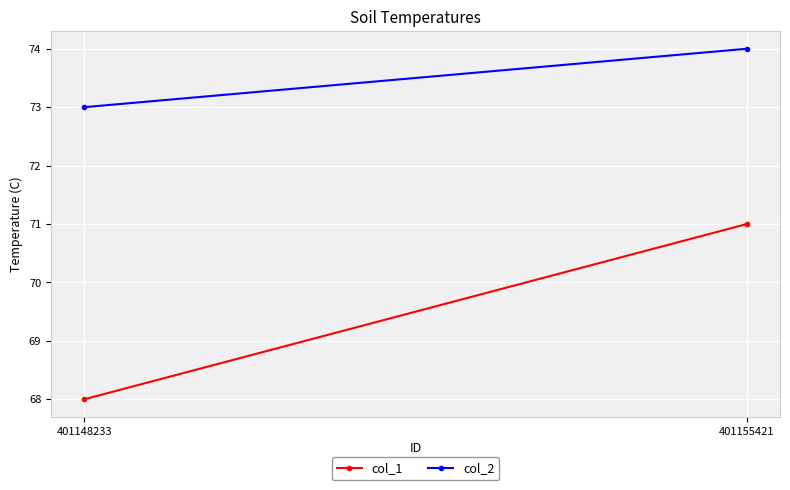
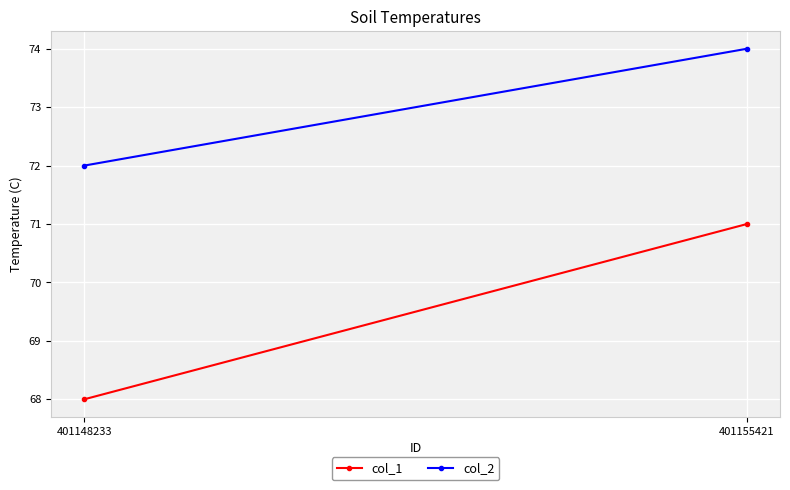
  {
    "col_1": {
      "401148233": 68,
      "401155421": 71
    },
    "col_2": {
-     "401148233": 73,
+     "401148233": 72,
      "401155421": 74
    }
  }
